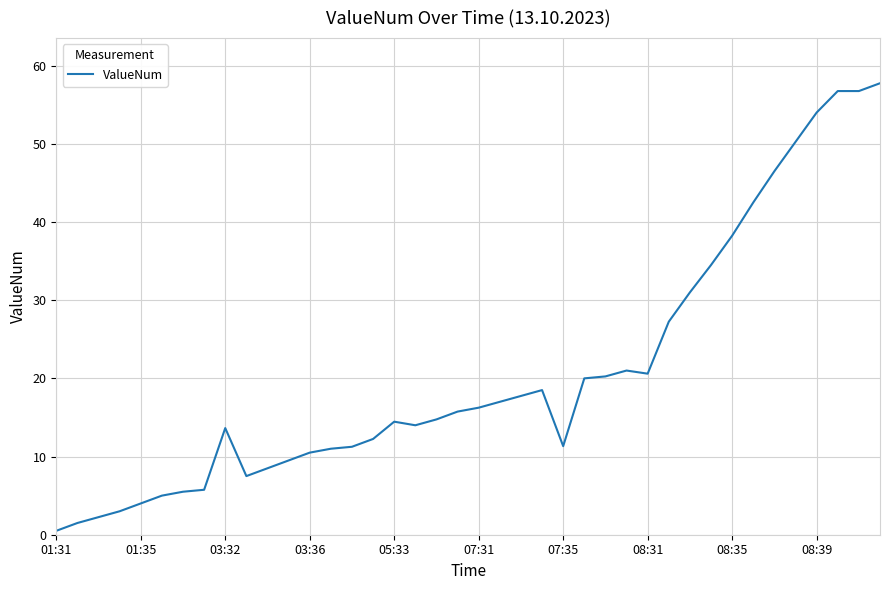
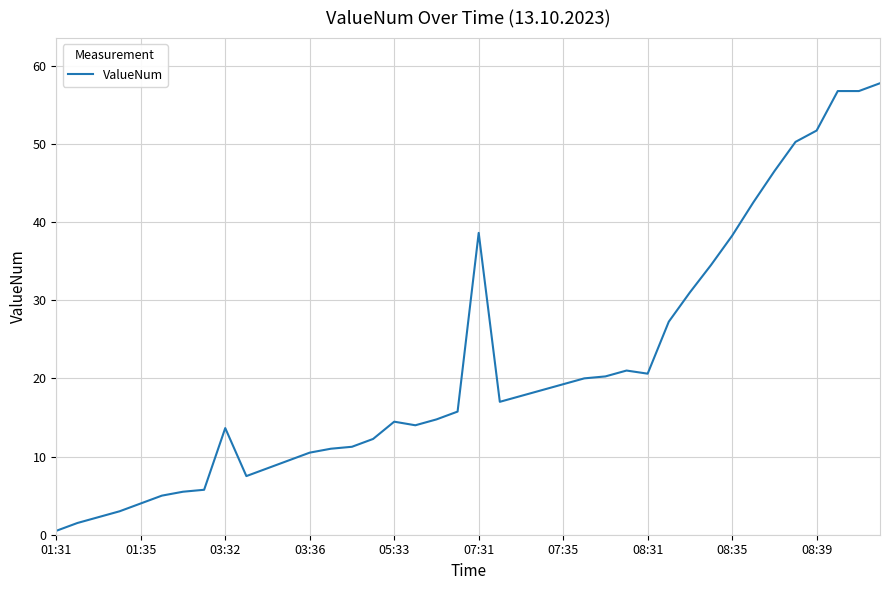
  {
    "01:31": 1,
    "01:35": 4,
    "03:32": 14,
    "03:36": 11,
    "05:33": 14,
-   "07:31": 16,
-   "07:35": 11,
+   "07:31": 39,
+   "07:35": 19,
    "08:31": 21,
    "08:35": 38,
-   "08:39": 54
+   "08:39": 52
  }
